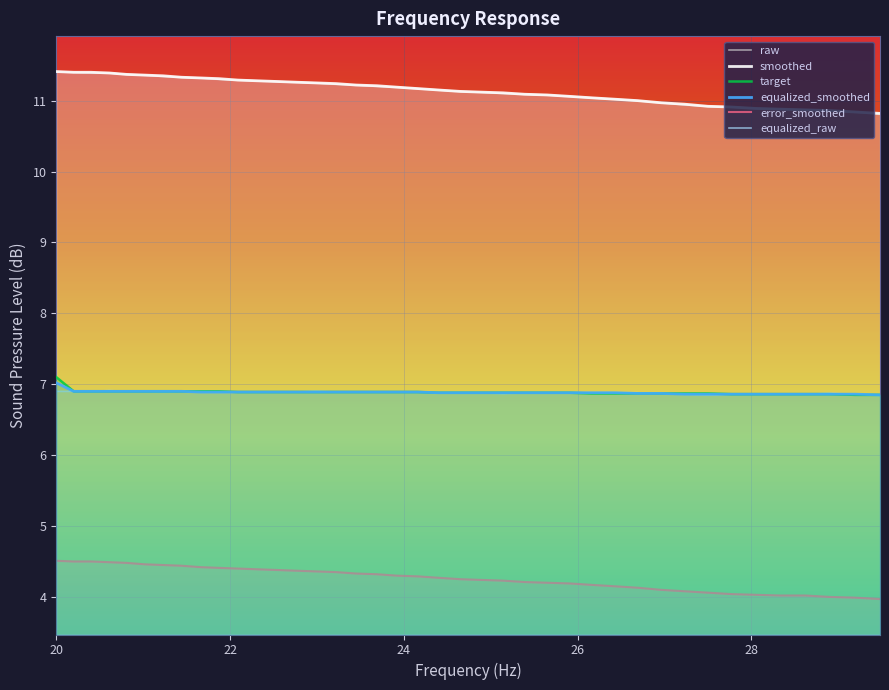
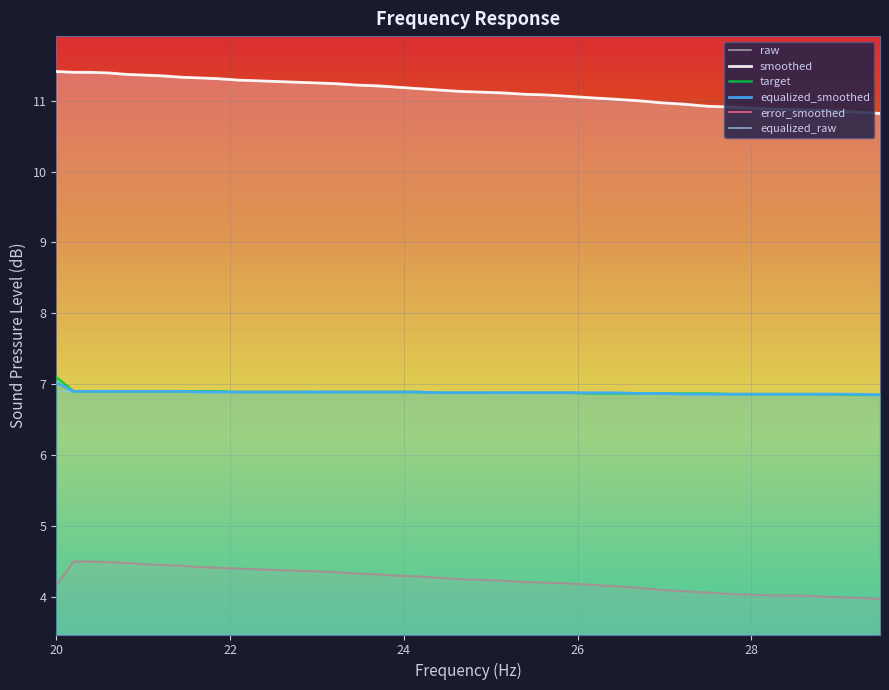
  {
    "target": {
      "20": 7.1
    },
    "equalized_smoothed": {
      "20": 7.0
    },
    "error_smoothed": {
-     "20": 4.5
+     "20": 4.2
    },
    "equalized_raw": {
      "20": 6.9
    }
  }
